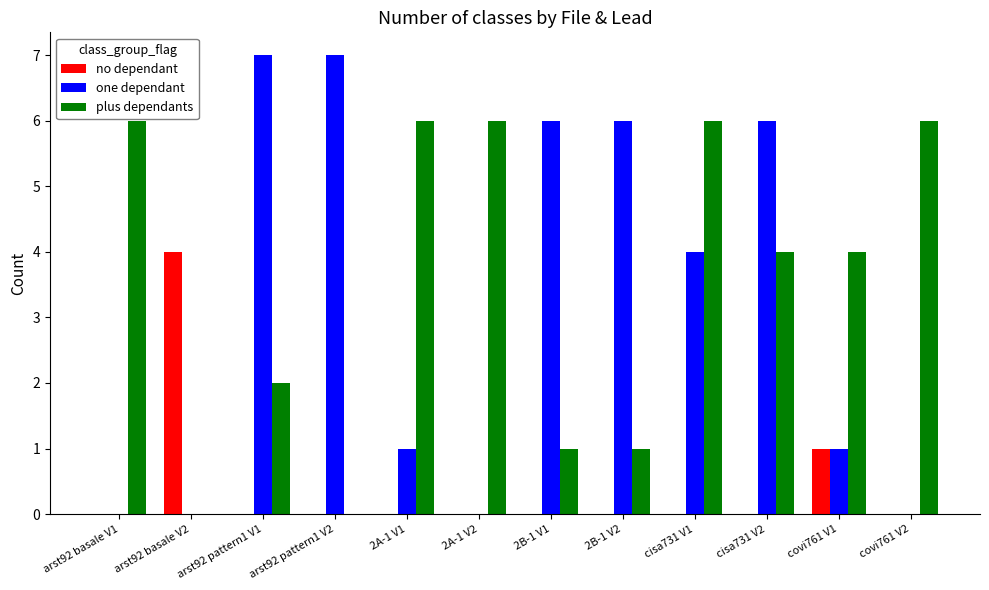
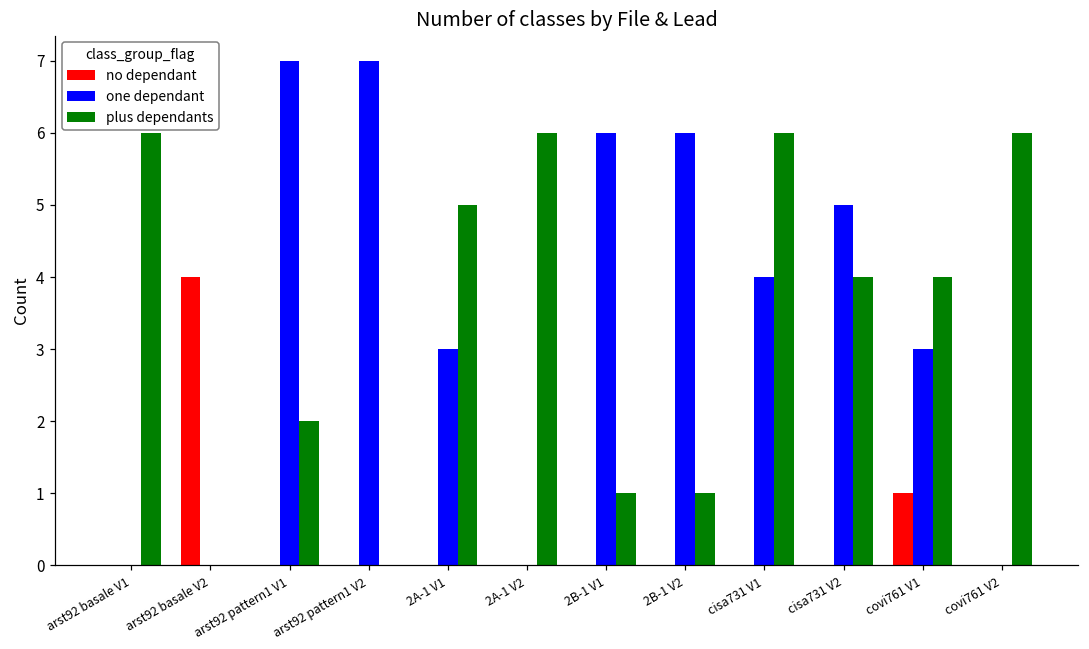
  {
    "no dependant": {
      "arst92 basale V1": 0,
      "arst92 basale V2": 4,
      "arst92 pattern1 V1": 0,
      "arst92 pattern1 V2": 0,
      "2A-1 V1": 0,
      "2A-1 V2": 0,
      "2B-1 V1": 0,
      "2B-1 V2": 0,
      "cisa731 V1": 0,
      "cisa731 V2": 0,
      "covi761 V1": 1,
      "covi761 V2": 0
    },
    "one dependant": {
      "arst92 basale V1": 0,
      "arst92 basale V2": 0,
      "arst92 pattern1 V1": 7,
      "arst92 pattern1 V2": 7,
-     "2A-1 V1": 1,
+     "2A-1 V1": 3,
      "2A-1 V2": 0,
      "2B-1 V1": 6,
      "2B-1 V2": 6,
      "cisa731 V1": 4,
-     "cisa731 V2": 6,
-     "covi761 V1": 1,
+     "cisa731 V2": 5,
+     "covi761 V1": 3,
      "covi761 V2": 0
    },
    "plus dependants": {
      "arst92 basale V1": 6,
      "arst92 basale V2": 0,
      "arst92 pattern1 V1": 2,
      "arst92 pattern1 V2": 0,
-     "2A-1 V1": 6,
+     "2A-1 V1": 5,
      "2A-1 V2": 6,
      "2B-1 V1": 1,
      "2B-1 V2": 1,
      "cisa731 V1": 6,
      "cisa731 V2": 4,
      "covi761 V1": 4,
      "covi761 V2": 6
    }
  }
